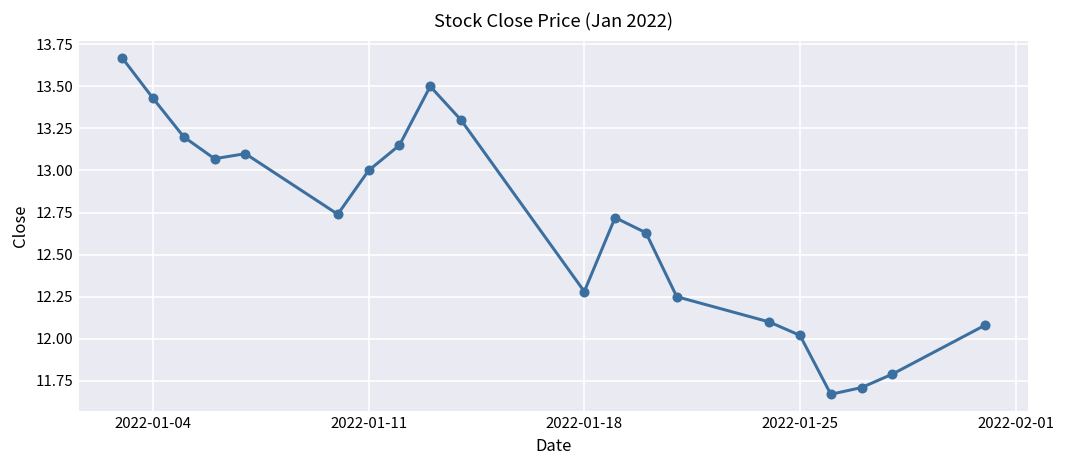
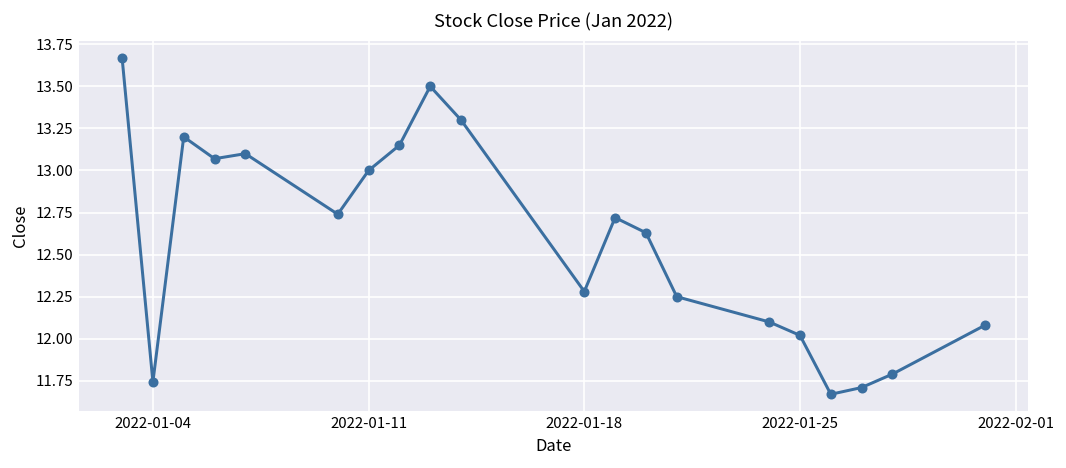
  {
-   "2022-01-04": 13.43,
+   "2022-01-04": 11.74,
    "2022-01-11": 13.00,
    "2022-01-18": 12.28,
    "2022-01-25": 12.02
  }
